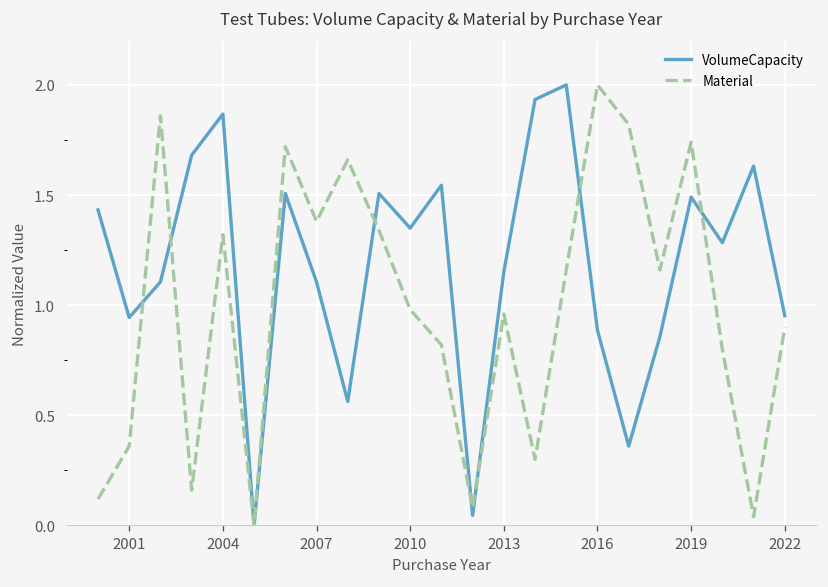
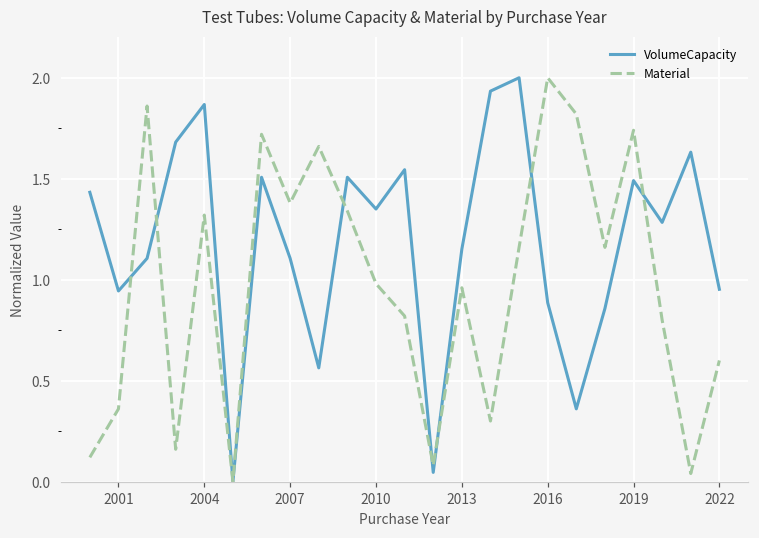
  {
    "VolumeCapacity": {
      "2001": 0.94,
      "2004": 1.87,
      "2007": 1.11,
      "2010": 1.35,
      "2013": 1.15,
      "2016": 0.89,
      "2019": 1.49,
      "2022": 0.95
    },
    "Material": {
      "2001": 0.36,
      "2004": 1.32,
      "2007": 1.38,
      "2010": 0.98,
      "2013": 0.96,
      "2016": 2.00,
      "2019": 1.74,
-     "2022": 0.90
+     "2022": 0.60
    }
  }
